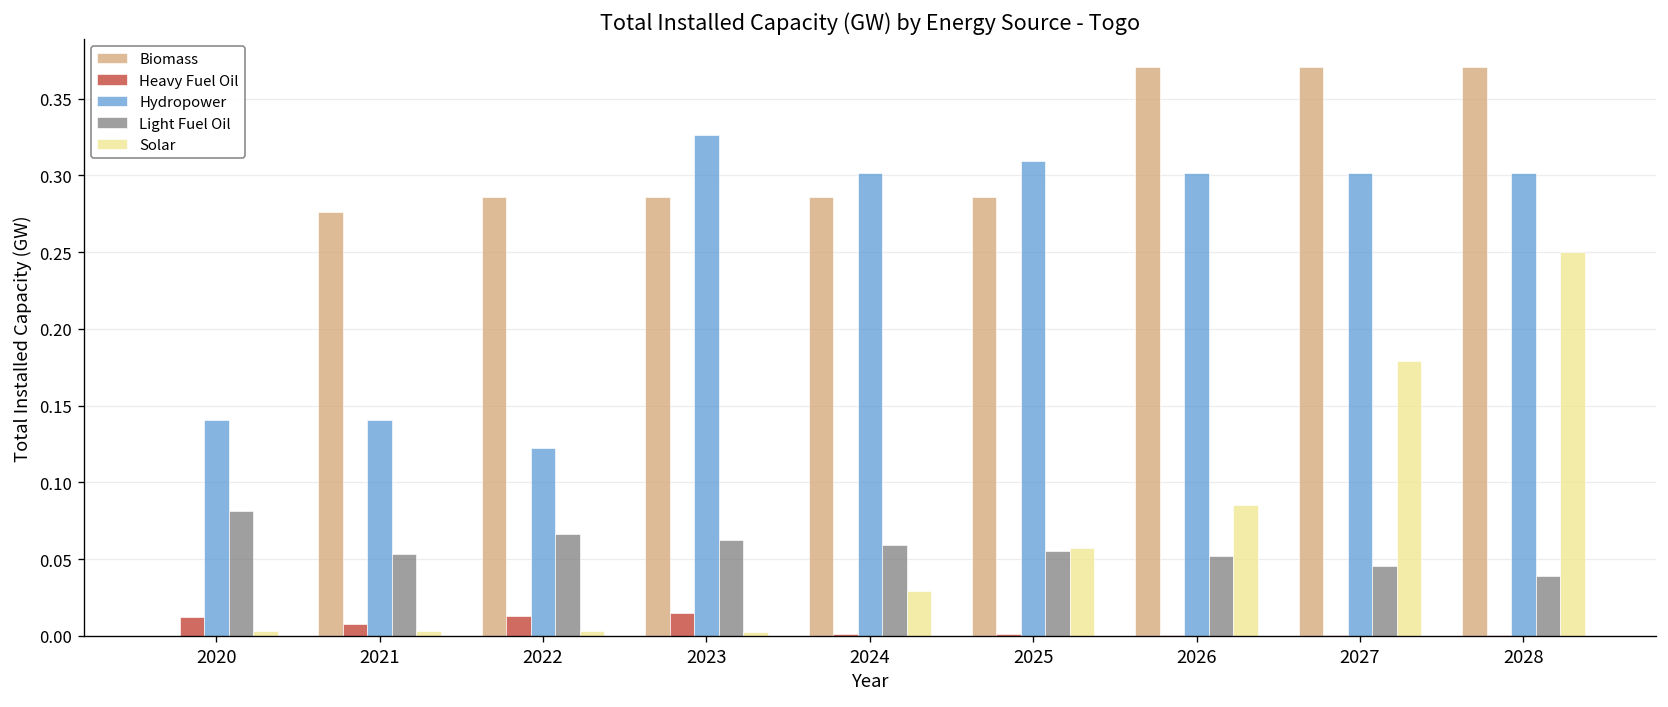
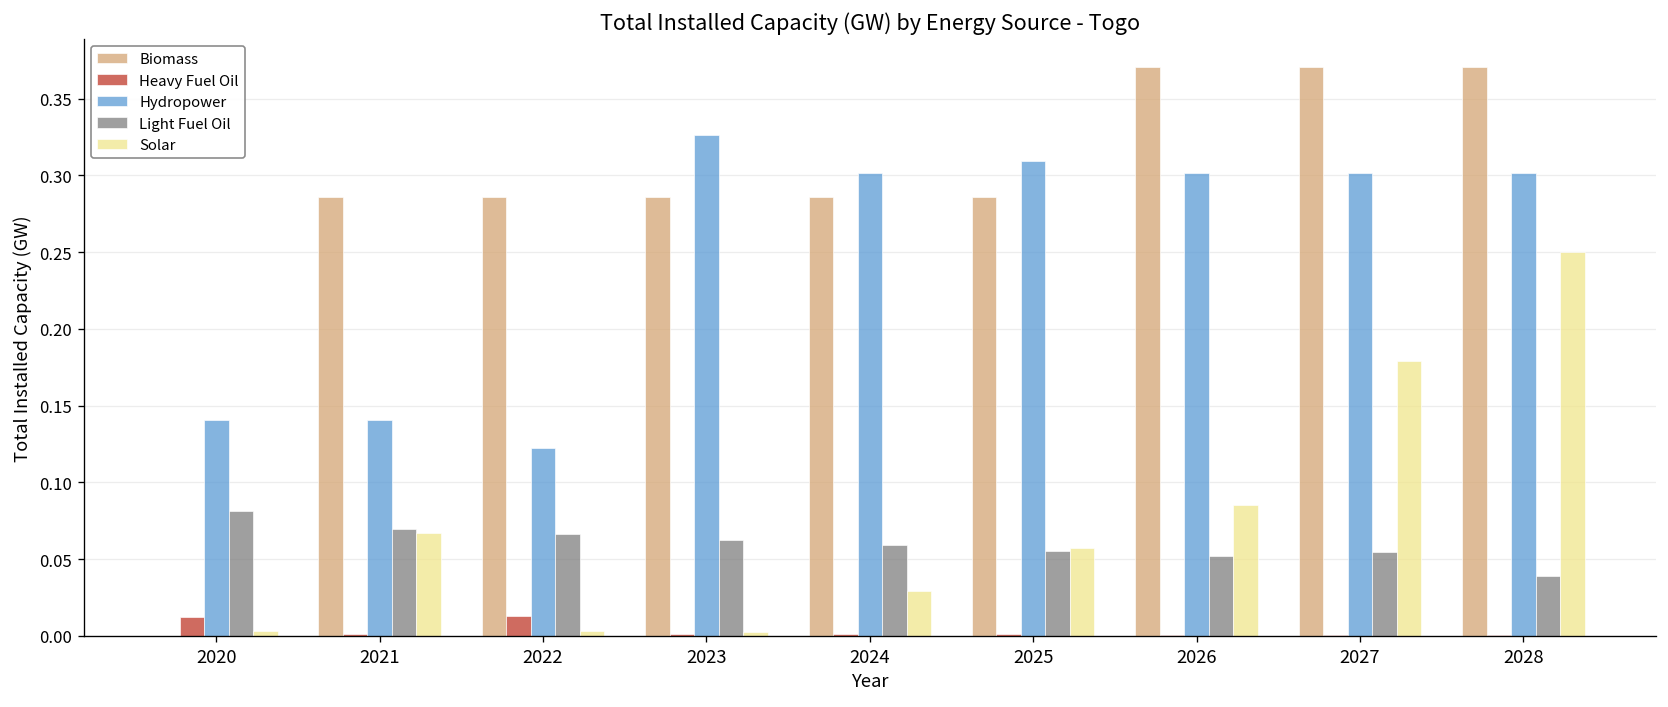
  {
    "Biomass": {
      "2020": 0.000,
-     "2021": 0.276,
+     "2021": 0.286,
      "2022": 0.286,
      "2023": 0.286,
      "2024": 0.286,
      "2025": 0.286,
      "2026": 0.371,
      "2027": 0.371,
      "2028": 0.371
    },
    "Heavy Fuel Oil": {
      "2020": 0.012,
-     "2021": 0.008,
+     "2021": 0.001,
      "2022": 0.013,
-     "2023": 0.015
+     "2023": 0.001
    },
    "Hydropower": {
      "2020": 0.141,
      "2021": 0.141,
      "2022": 0.123,
      "2023": 0.327,
      "2024": 0.302,
      "2025": 0.310,
      "2026": 0.302,
      "2027": 0.302,
      "2028": 0.302
    },
    "Light Fuel Oil": {
      "2020": 0.081,
-     "2021": 0.053,
+     "2021": 0.070,
      "2022": 0.066,
      "2023": 0.063,
      "2024": 0.059,
      "2025": 0.056,
      "2026": 0.052,
-     "2027": 0.046,
+     "2027": 0.054,
      "2028": 0.039
    },
    "Solar": {
      "2020": 0.003,
-     "2021": 0.003,
+     "2021": 0.067,
      "2022": 0.003,
      "2023": 0.003,
      "2024": 0.029,
      "2025": 0.057,
      "2026": 0.085,
      "2027": 0.179,
      "2028": 0.250
    }
  }
